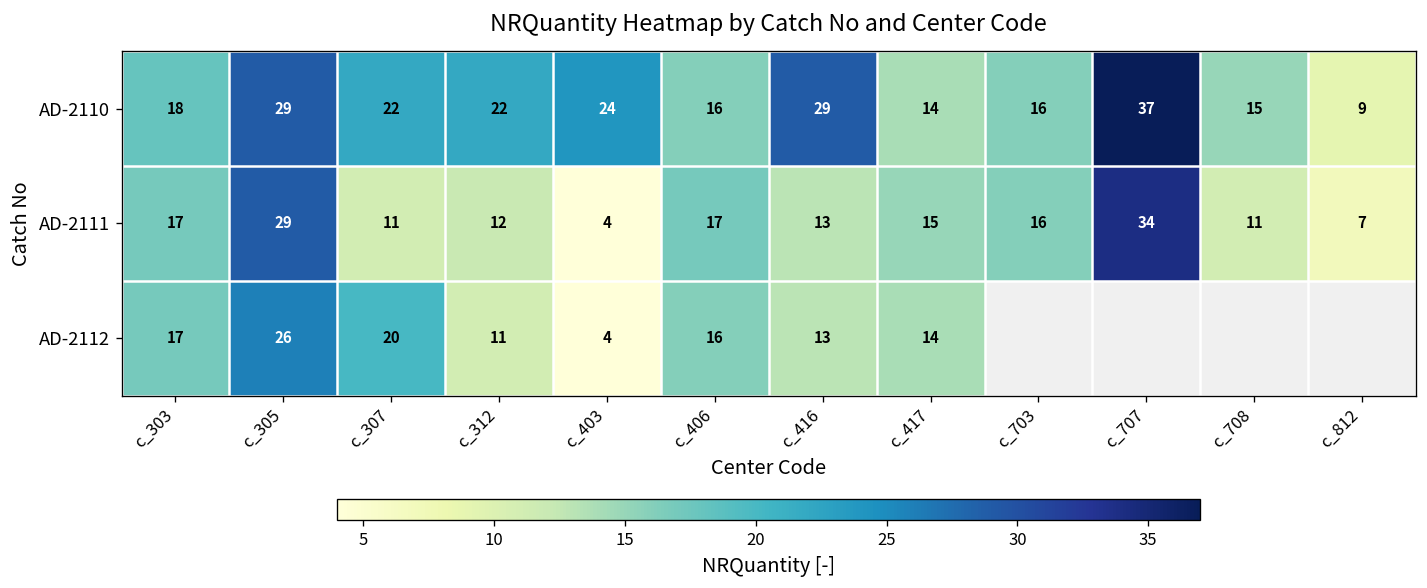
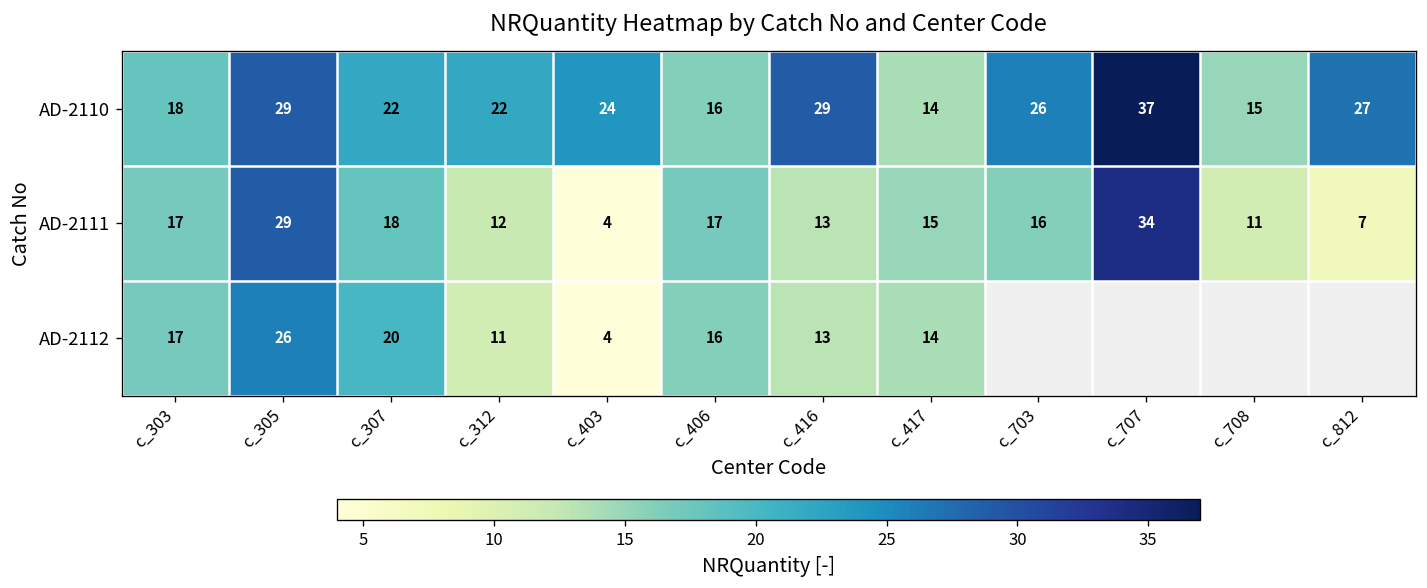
  {
    "AD-2110": {
      "c_303": 18,
      "c_305": 29,
      "c_307": 22,
      "c_312": 22,
      "c_403": 24,
      "c_406": 16,
      "c_416": 29,
      "c_417": 14,
-     "c_703": 16,
+     "c_703": 26,
      "c_707": 37,
      "c_708": 15,
-     "c_812": 9
+     "c_812": 27
    },
    "AD-2111": {
      "c_303": 17,
      "c_305": 29,
-     "c_307": 11,
+     "c_307": 18,
      "c_312": 12,
      "c_403": 4,
      "c_406": 17,
      "c_416": 13,
      "c_417": 15,
      "c_703": 16,
      "c_707": 34,
      "c_708": 11,
      "c_812": 7
    },
    "AD-2112": {
      "c_303": 17,
      "c_305": 26,
      "c_307": 20,
      "c_312": 11,
      "c_403": 4,
      "c_406": 16,
      "c_416": 13,
      "c_417": 14
    }
  }
